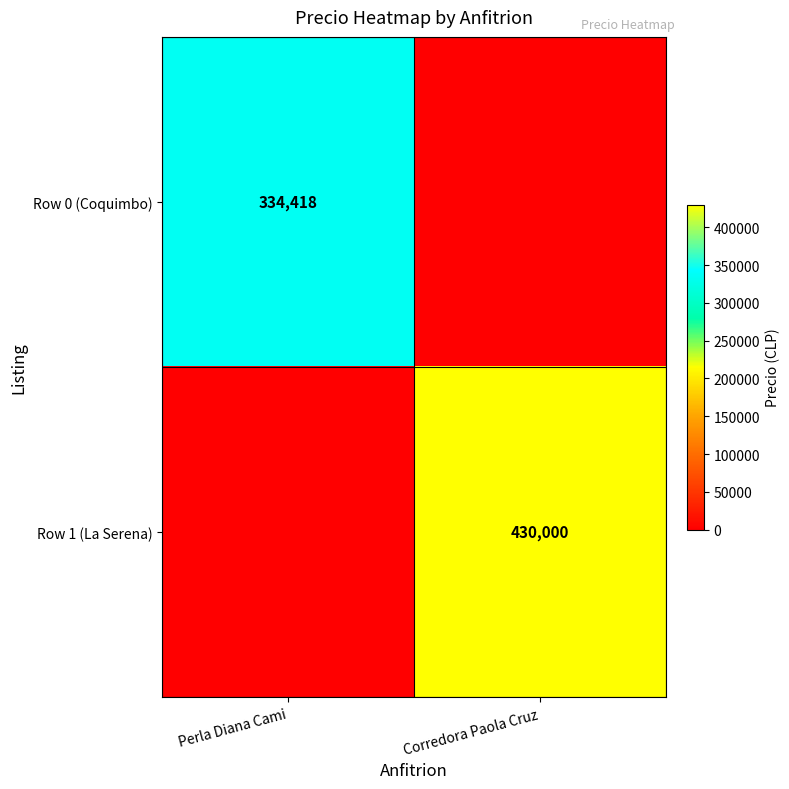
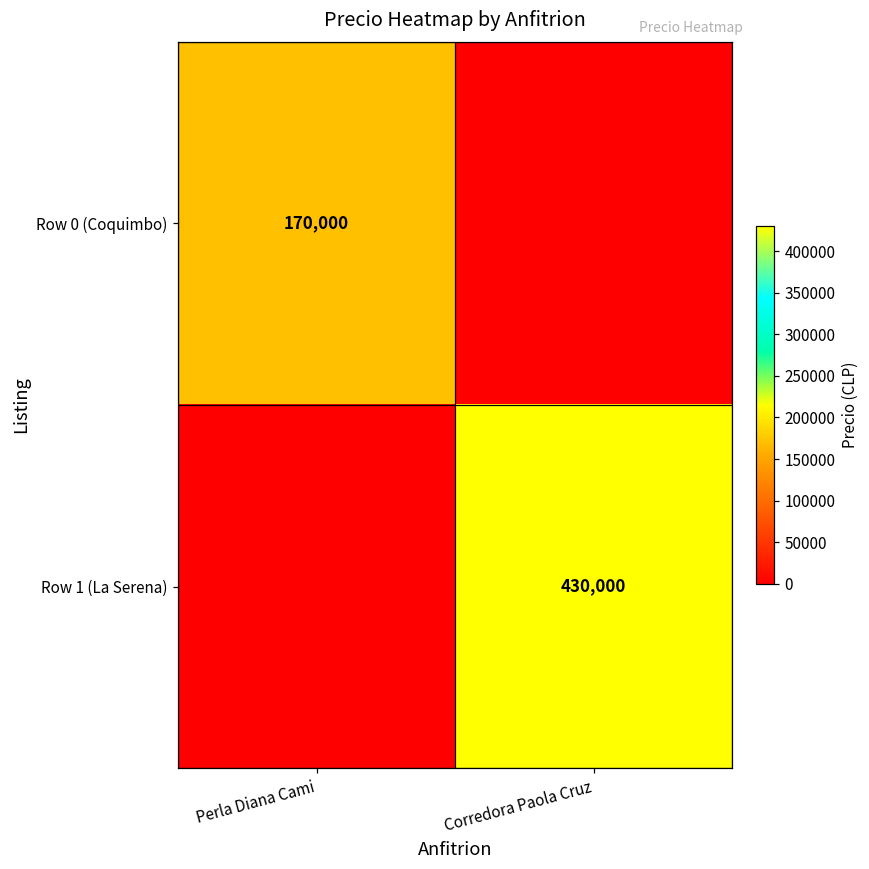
  {
    "Row 0 (Coquimbo)": {
-     "Perla Diana Cami": "334,418"
+     "Perla Diana Cami": "170,000"
    },
    "Row 1 (La Serena)": {
      "Corredora Paola Cruz": "430,000"
    }
  }
